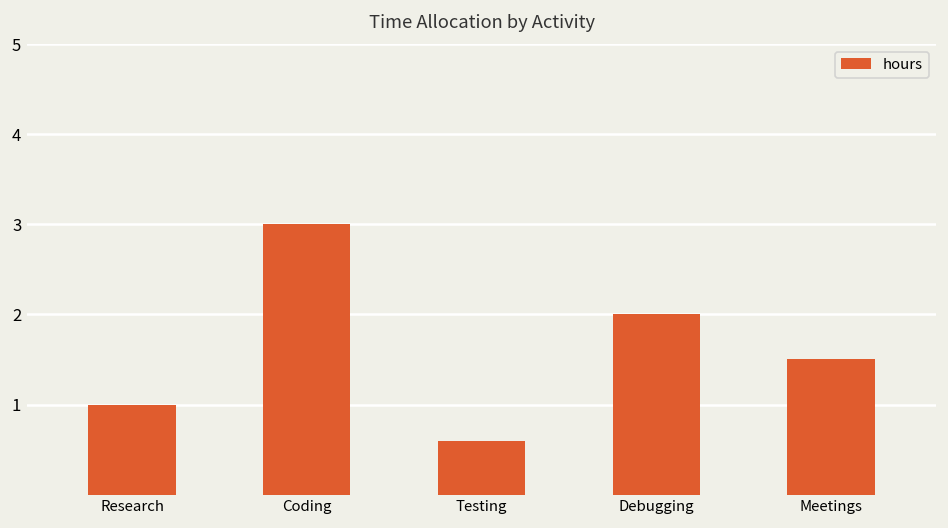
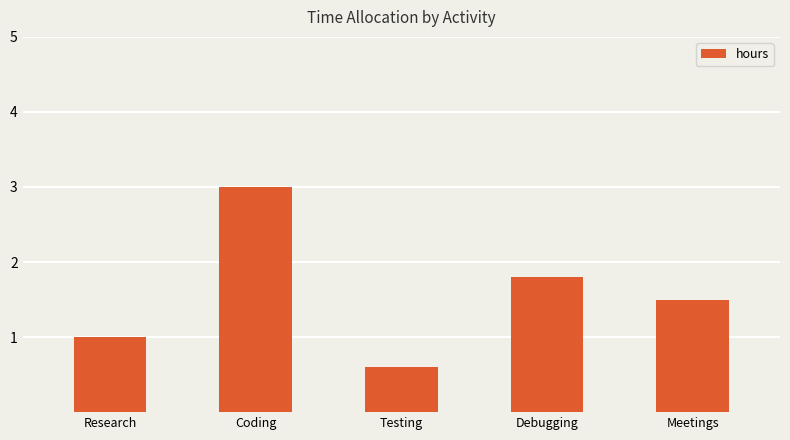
  {
    "Research": 1.0,
    "Coding": 3.0,
    "Testing": 0.6,
-   "Debugging": 2.0,
+   "Debugging": 1.8,
    "Meetings": 1.5
  }
